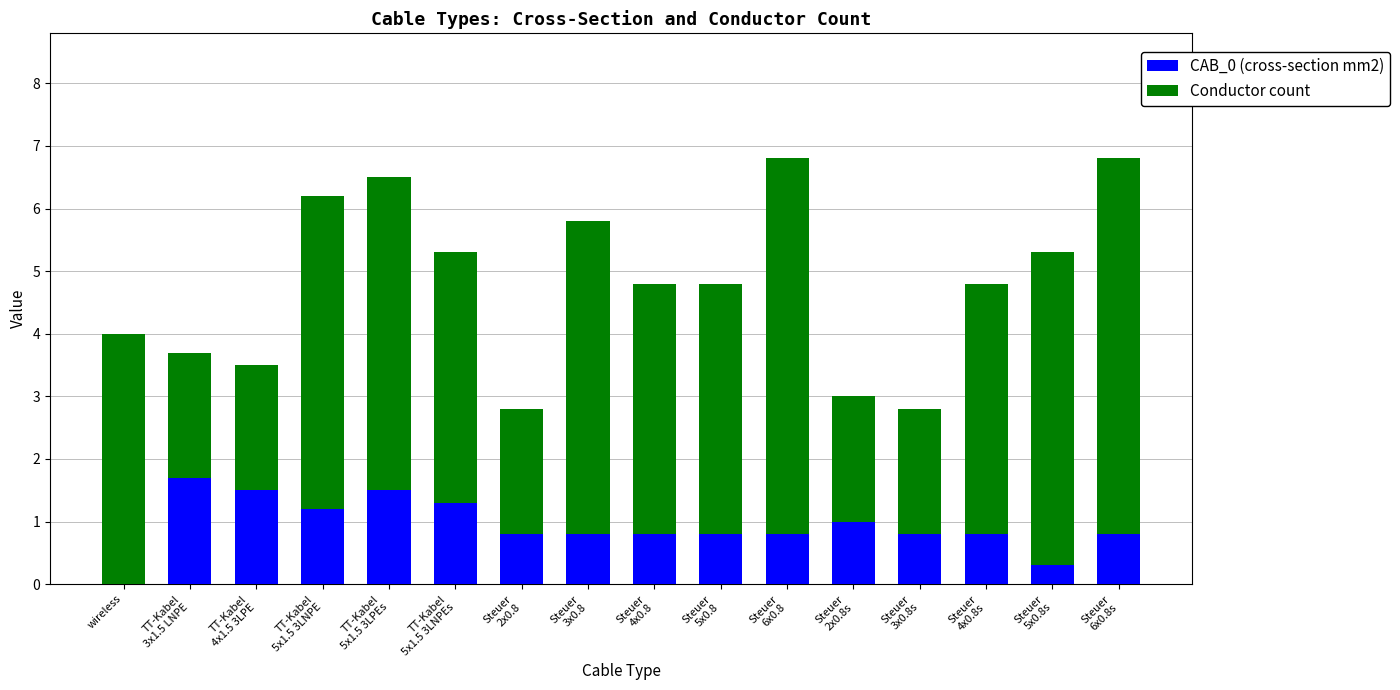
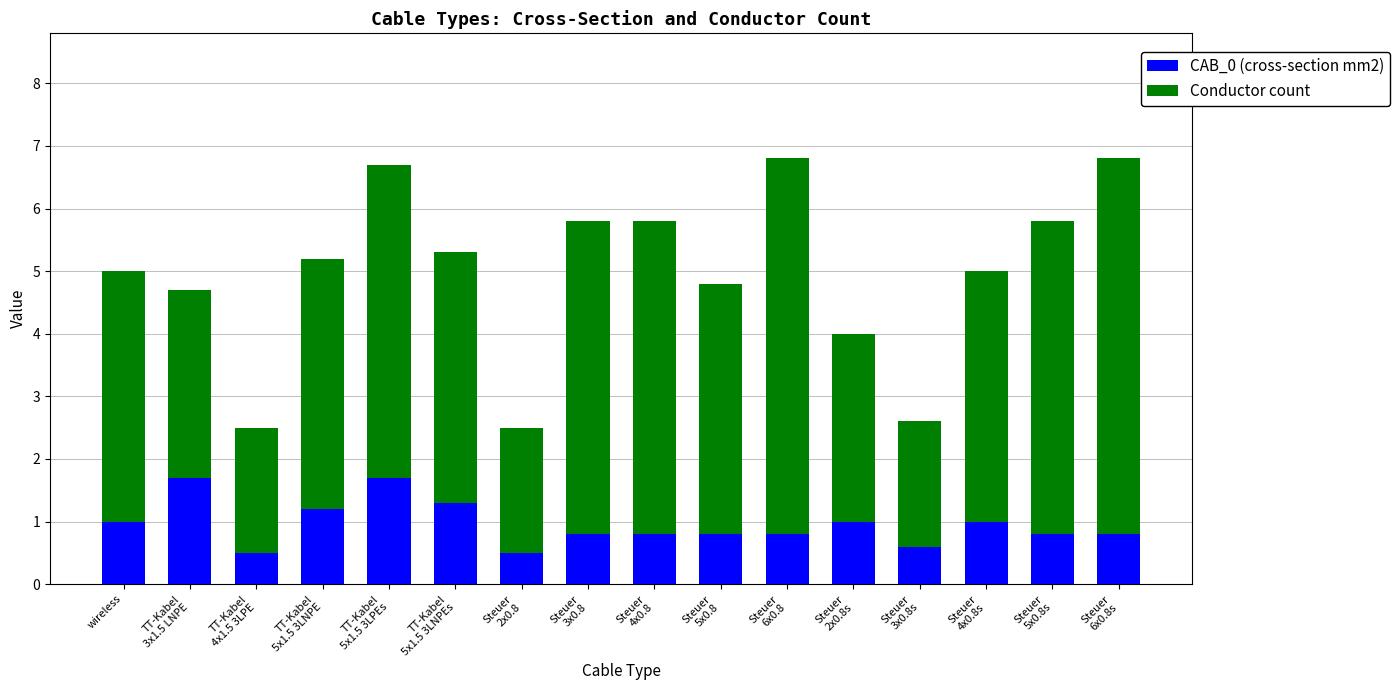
  {
    "CAB_0 (cross-section mm2)": {
-     "wireless": 0,
+     "wireless": 1,
      "TT-Kabel 3x1.5 LNPE": 1.7,
-     "TT-Kabel 4x1.5 3LPE": 1.5,
+     "TT-Kabel 4x1.5 3LPE": 0.5,
      "TT-Kabel 5x1.5 3LNPE": 1.2,
-     "TT-Kabel 5x1.5 3LPEs": 1.5,
+     "TT-Kabel 5x1.5 3LPEs": 1.7,
      "TT-Kabel 5x1.5 3LNPEs": 1.3,
-     "Steuer 2x0.8": 0.8,
+     "Steuer 2x0.8": 0.5,
      "Steuer 3x0.8": 0.8,
      "Steuer 4x0.8": 0.8,
      "Steuer 5x0.8": 0.8,
      "Steuer 6x0.8": 0.8,
      "Steuer 2x0.8s": 1.0,
-     "Steuer 3x0.8s": 0.8,
-     "Steuer 4x0.8s": 0.8,
-     "Steuer 5x0.8s": 0.3,
+     "Steuer 3x0.8s": 0.6,
+     "Steuer 4x0.8s": 1.0,
+     "Steuer 5x0.8s": 0.8,
      "Steuer 6x0.8s": 0.8
    },
    "Conductor count": {
      "wireless": 4,
-     "TT-Kabel 3x1.5 LNPE": 2,
+     "TT-Kabel 3x1.5 LNPE": 3,
      "TT-Kabel 4x1.5 3LPE": 2,
-     "TT-Kabel 5x1.5 3LNPE": 5,
+     "TT-Kabel 5x1.5 3LNPE": 4,
      "TT-Kabel 5x1.5 3LPEs": 5,
      "TT-Kabel 5x1.5 3LNPEs": 4,
      "Steuer 2x0.8": 2,
      "Steuer 3x0.8": 5,
-     "Steuer 4x0.8": 4,
+     "Steuer 4x0.8": 5,
      "Steuer 5x0.8": 4,
      "Steuer 6x0.8": 6,
-     "Steuer 2x0.8s": 2,
+     "Steuer 2x0.8s": 3,
      "Steuer 3x0.8s": 2,
      "Steuer 4x0.8s": 4,
      "Steuer 5x0.8s": 5,
      "Steuer 6x0.8s": 6
    }
  }
